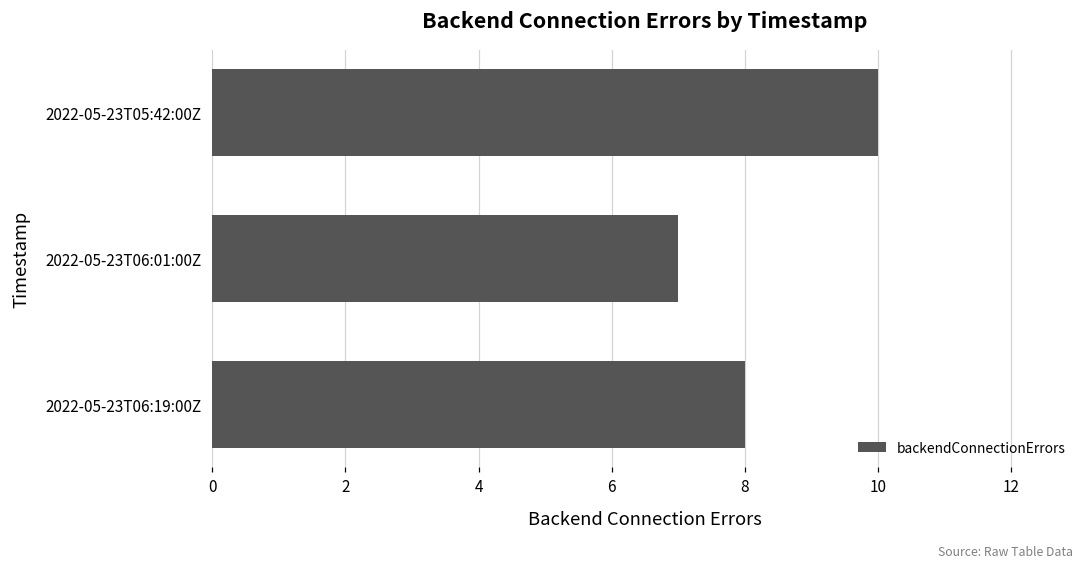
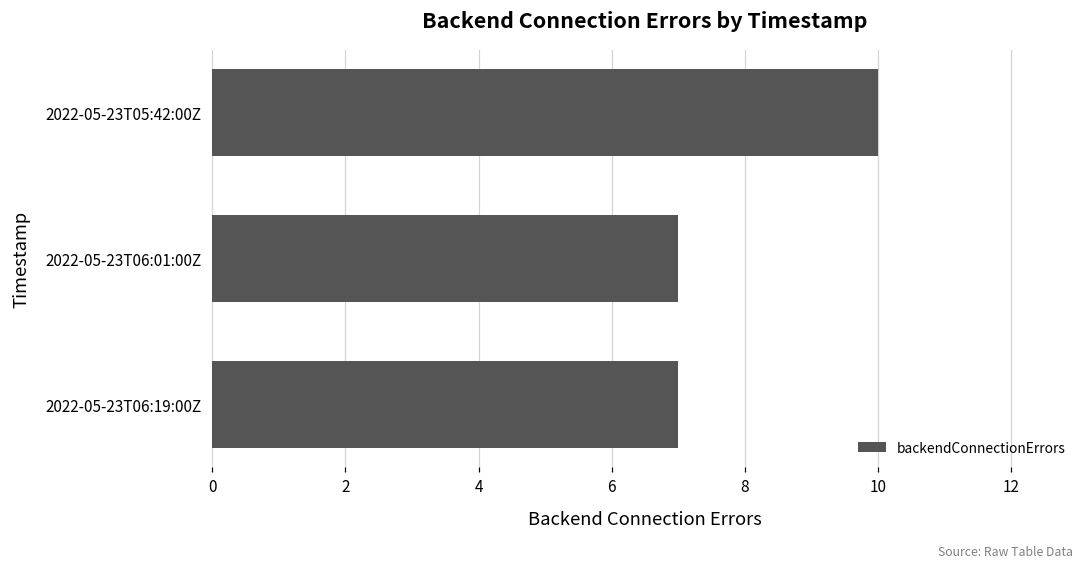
  {
    "2022-05-23T05:42:00Z": 10,
    "2022-05-23T06:01:00Z": 7,
-   "2022-05-23T06:19:00Z": 8
+   "2022-05-23T06:19:00Z": 7
  }
